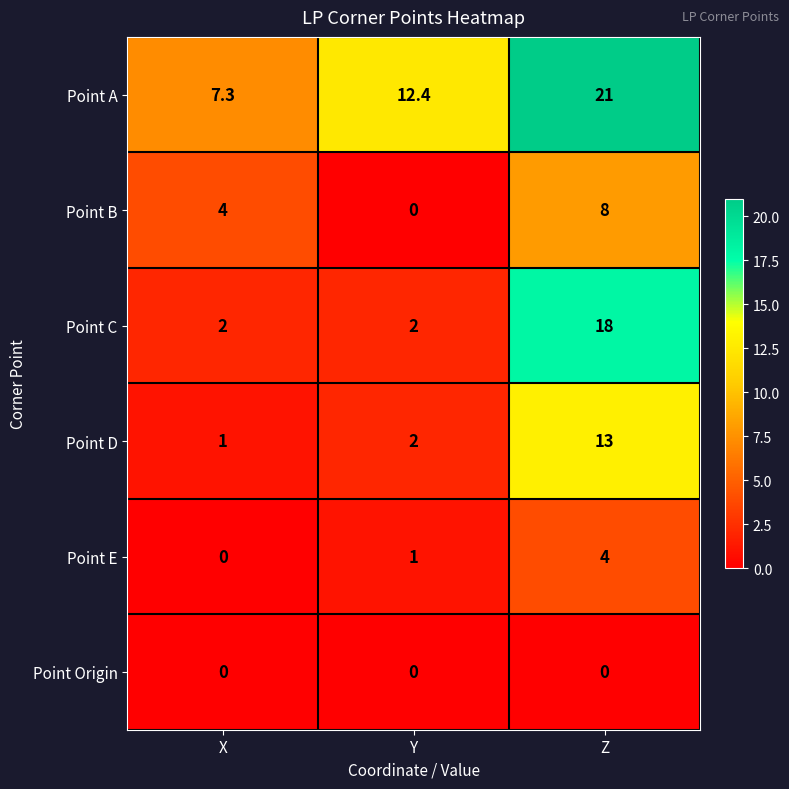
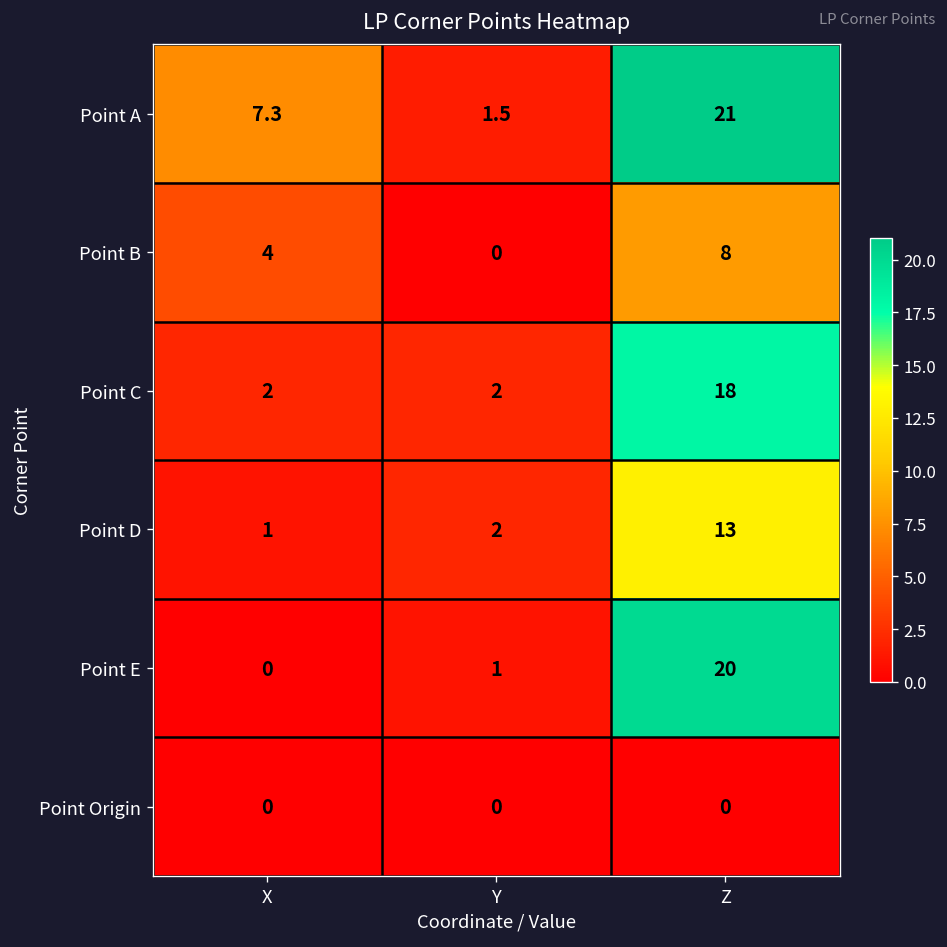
  {
    "Point A": {
      "X": 7.3,
-     "Y": 12.4,
+     "Y": 1.5,
      "Z": 21
    },
    "Point B": {
      "X": 4,
      "Y": 0,
      "Z": 8
    },
    "Point C": {
      "X": 2,
      "Y": 2,
      "Z": 18
    },
    "Point D": {
      "X": 1,
      "Y": 2,
      "Z": 13
    },
    "Point E": {
      "X": 0,
      "Y": 1,
-     "Z": 4
+     "Z": 20
    },
    "Point Origin": {
      "X": 0,
      "Y": 0,
      "Z": 0
    }
  }
